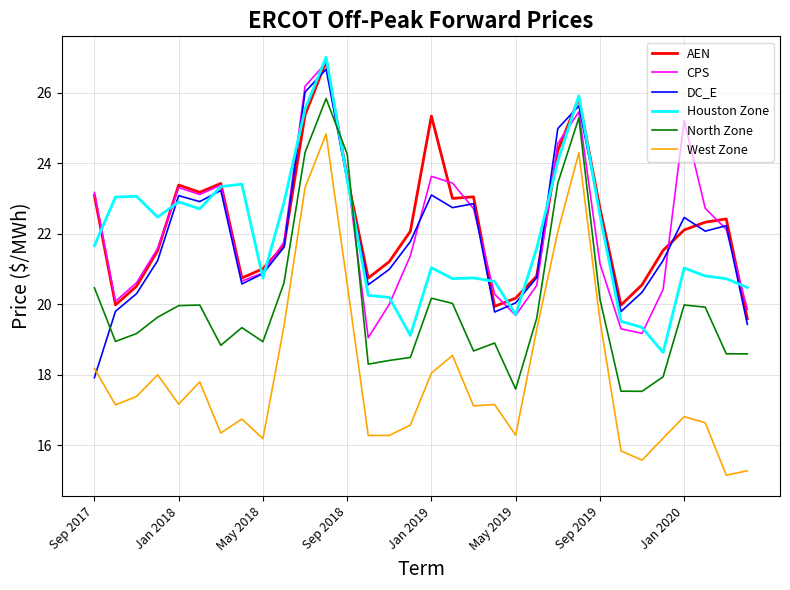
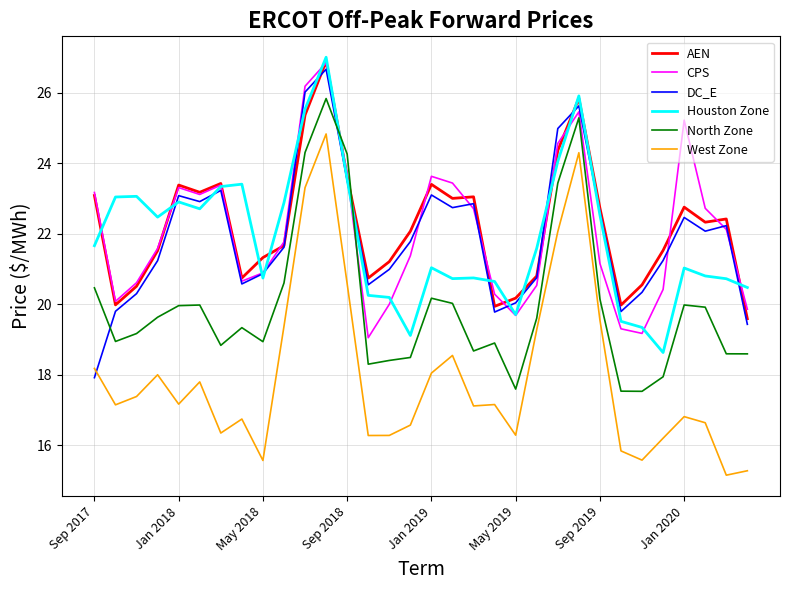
  {
    "AEN": {
      "Sep 2017": 23.1,
      "Jan 2018": 23.4,
-     "May 2018": 21.0,
-     "Jan 2019": 25.3,
+     "May 2018": 21.3,
+     "Jan 2019": 23.4,
      "May 2019": 20.2,
      "Sep 2019": 22.7,
-     "Jan 2020": 22.1
+     "Jan 2020": 22.8
    },
    "CPS": {
      "Sep 2017": 23.2,
      "Jan 2018": 23.3,
      "Jan 2019": 23.6,
      "Sep 2019": 21.2
    },
    "DC_E": {
      "Sep 2017": 17.9,
      "Jan 2018": 23.1,
      "Jan 2019": 23.1,
      "May 2019": 20.0,
      "Sep 2019": 22.6,
      "Jan 2020": 22.5
    },
    "Houston Zone": {
      "Sep 2017": 21.7,
      "Jan 2018": 22.9,
      "May 2018": 20.7,
      "Jan 2019": 21.0,
      "Sep 2019": 22.5,
      "Jan 2020": 21.0
    },
    "North Zone": {
      "Sep 2017": 20.5,
      "Jan 2018": 20.0,
      "May 2018": 18.9,
      "Sep 2018": 24.3,
      "Jan 2019": 20.2,
      "May 2019": 17.6,
      "Sep 2019": 20.2,
      "Jan 2020": 20.0
    },
    "West Zone": {
      "Sep 2017": 18.2,
      "Jan 2018": 17.2,
-     "May 2018": 16.2,
+     "May 2018": 15.6,
      "Sep 2018": 20.6,
      "Jan 2019": 18.0,
      "May 2019": 16.3,
      "Sep 2019": 19.6,
      "Jan 2020": 16.8
    }
  }
